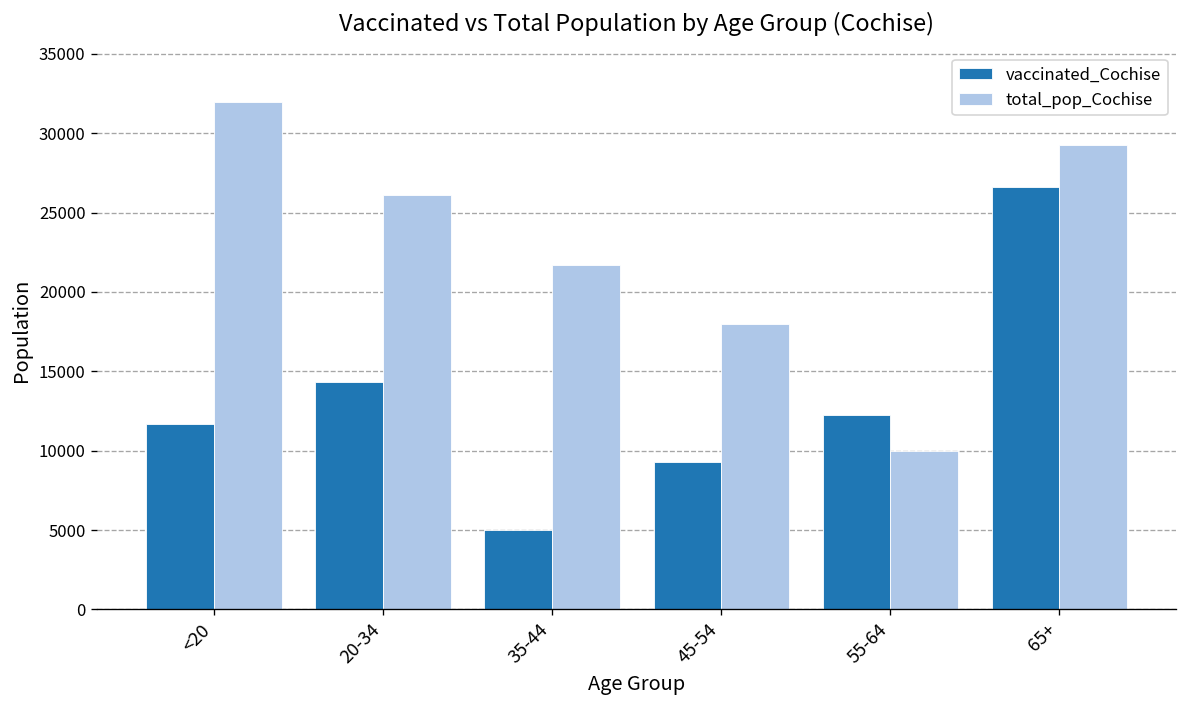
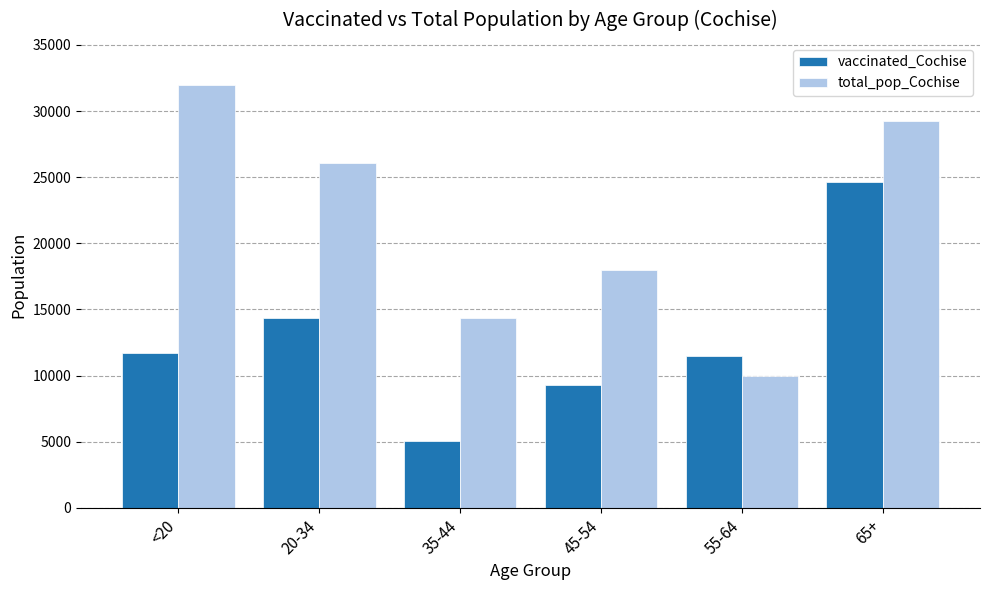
  {
    "vaccinated_Cochise": {
      "<20": 11700,
      "20-34": 14300,
      "35-44": 5000,
      "45-54": 9300,
-     "55-64": 12200,
-     "65+": 26600
+     "55-64": 11500,
+     "65+": 24700
    },
    "total_pop_Cochise": {
      "<20": 32000,
      "20-34": 26100,
-     "35-44": 21700,
+     "35-44": 14300,
      "45-54": 18000,
      "55-64": 10000,
      "65+": 29200
    }
  }
